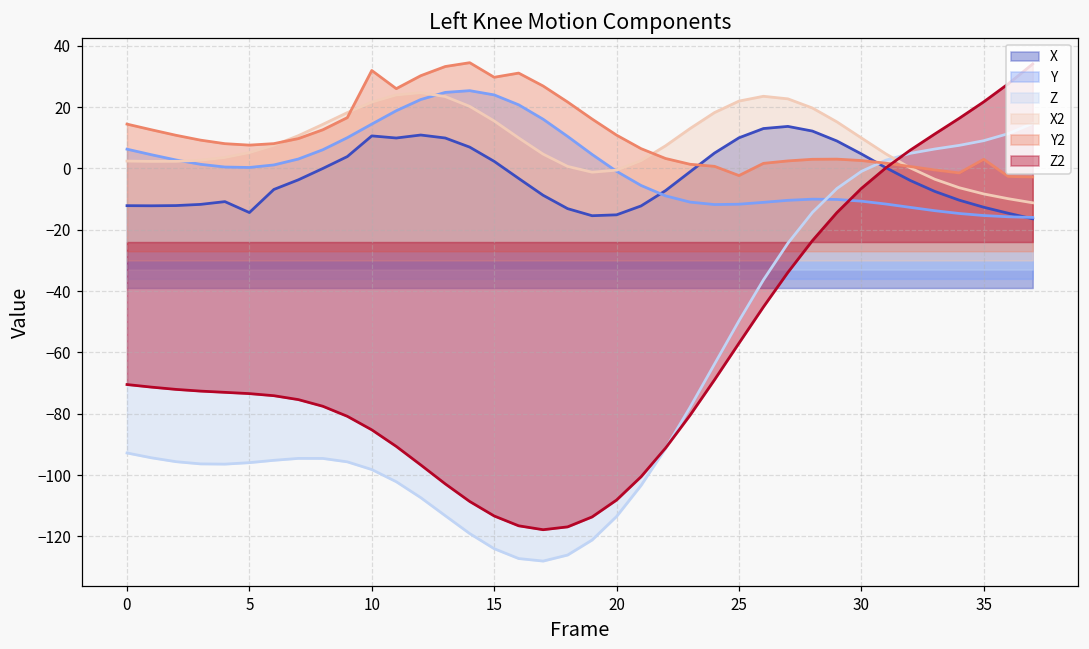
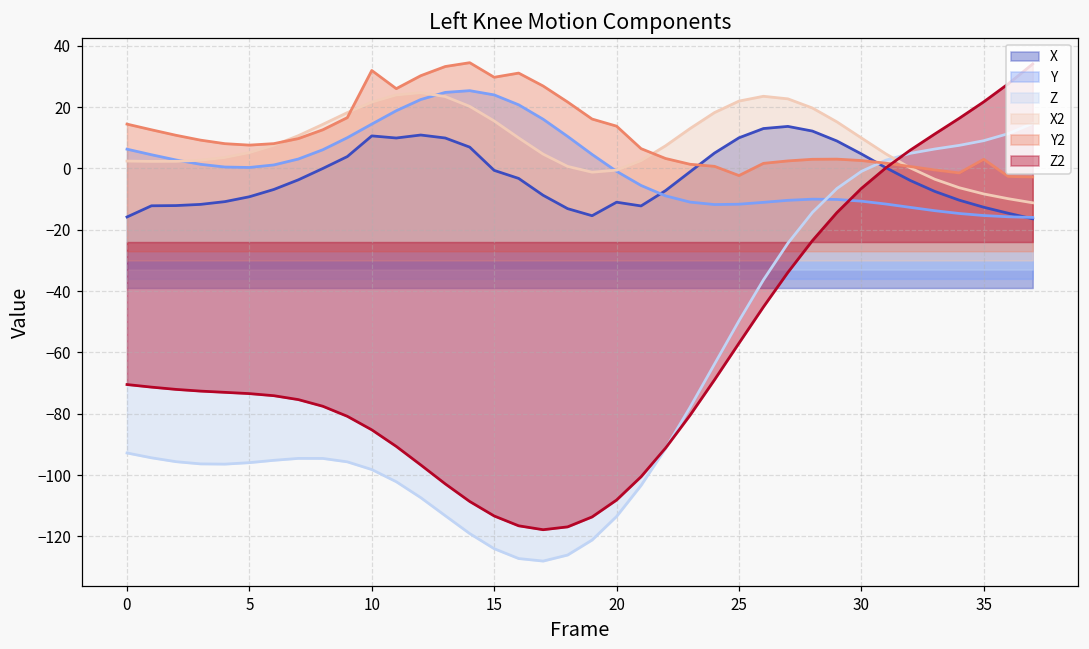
  {
    "X": {
-     "0": -12,
-     "5": -14,
+     "0": -16,
+     "5": -9,
      "10": 11,
-     "15": 2,
-     "20": -15,
+     "15": -1,
+     "20": -11,
      "25": 10,
      "30": 5,
      "35": -13
    },
    "Y2": {
      "0": 14,
      "5": 8,
      "10": 32,
      "15": 30,
-     "20": 11,
+     "20": 14,
      "25": -2,
      "30": 3,
      "35": 3
    }
  }
